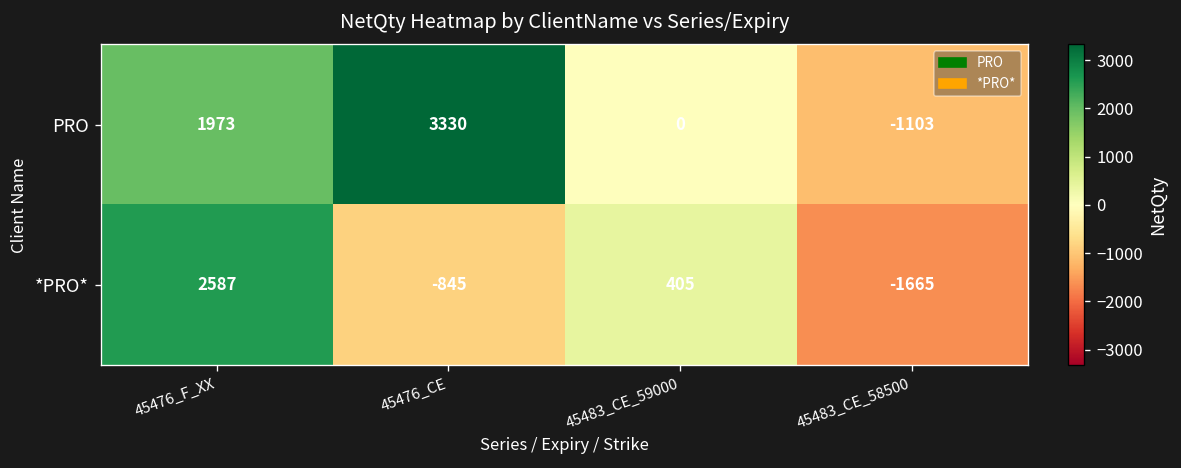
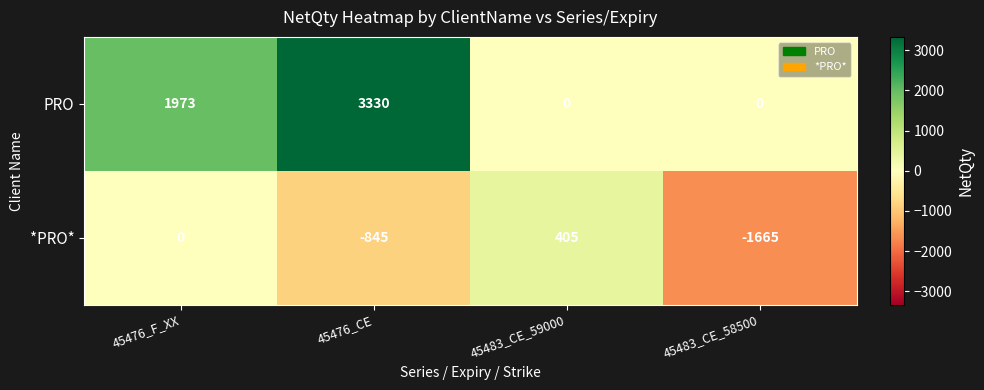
  {
    "PRO": {
      "45476_F_XX": 1973,
      "45476_CE": 3330,
      "45483_CE_59000": 0,
-     "45483_CE_58500": -1103
+     "45483_CE_58500": 0
    },
    "*PRO*": {
-     "45476_F_XX": 2587,
+     "45476_F_XX": 0,
      "45476_CE": -845,
      "45483_CE_59000": 405,
      "45483_CE_58500": -1665
    }
  }
